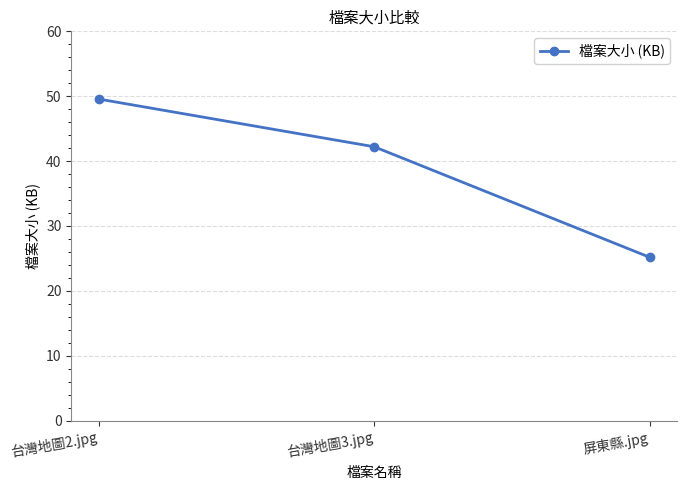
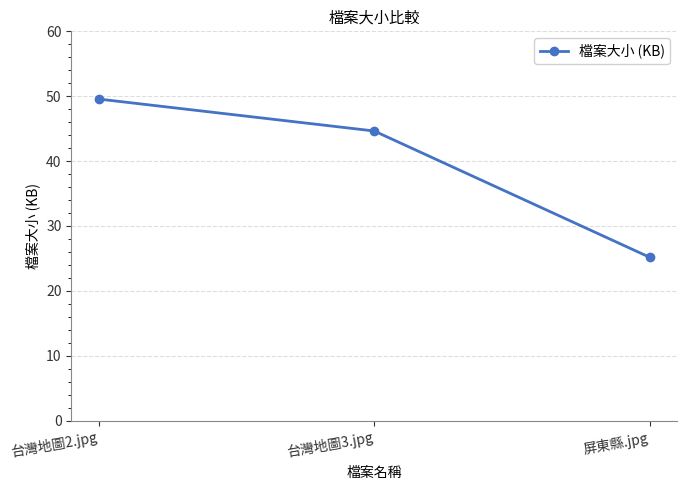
  {
    "台灣地圖2.jpg": 50,
-   "台灣地圖3.jpg": 42,
+   "台灣地圖3.jpg": 45,
    "屏東縣.jpg": 25
  }
